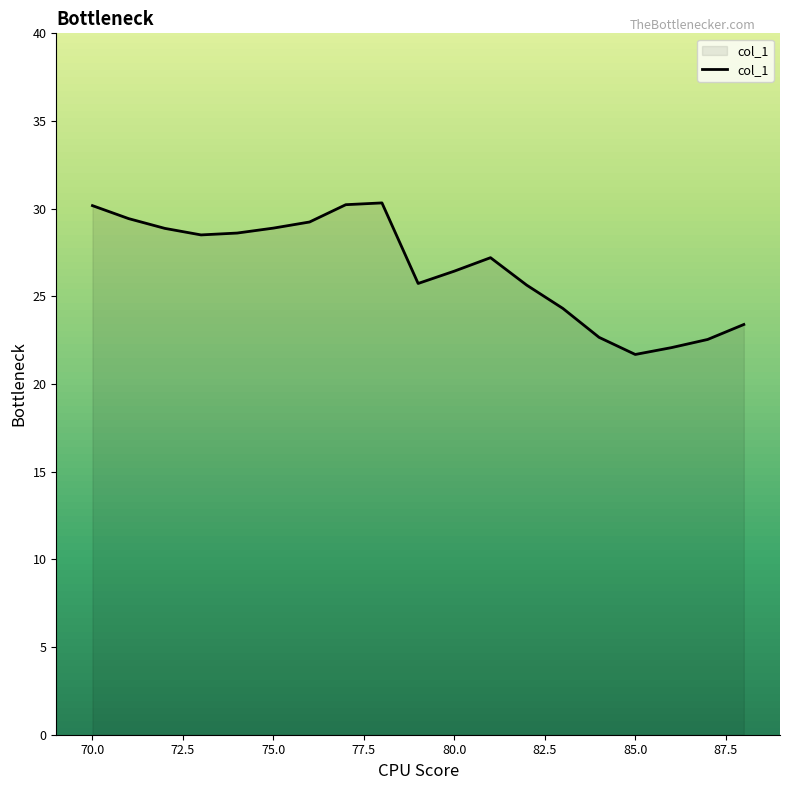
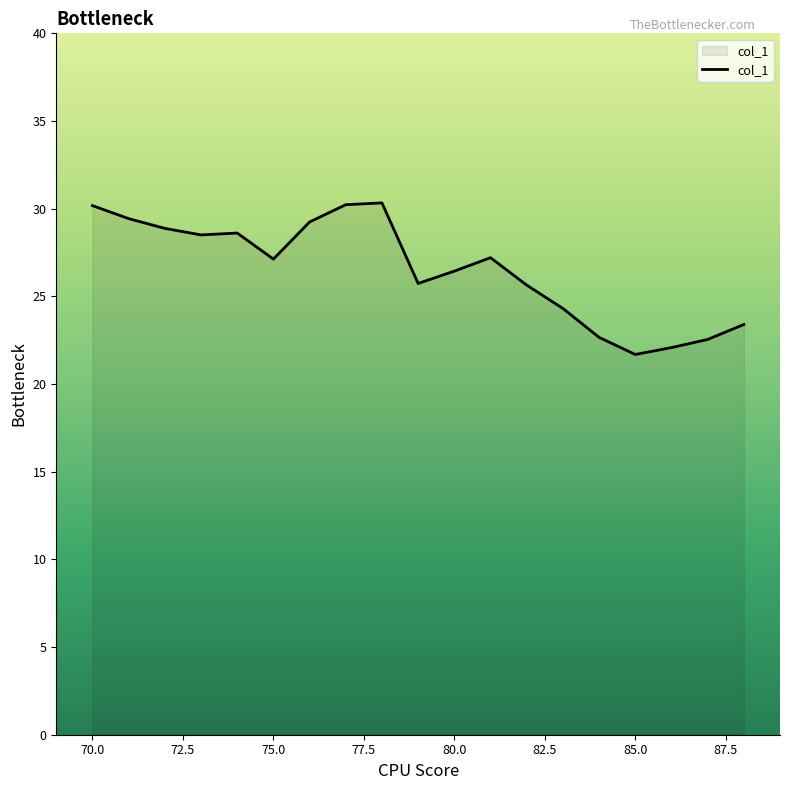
  {
    "70.0": 30.2,
-   "75.0": 28.9,
+   "75.0": 27.1,
    "80.0": 26.4,
    "85.0": 21.7
  }
